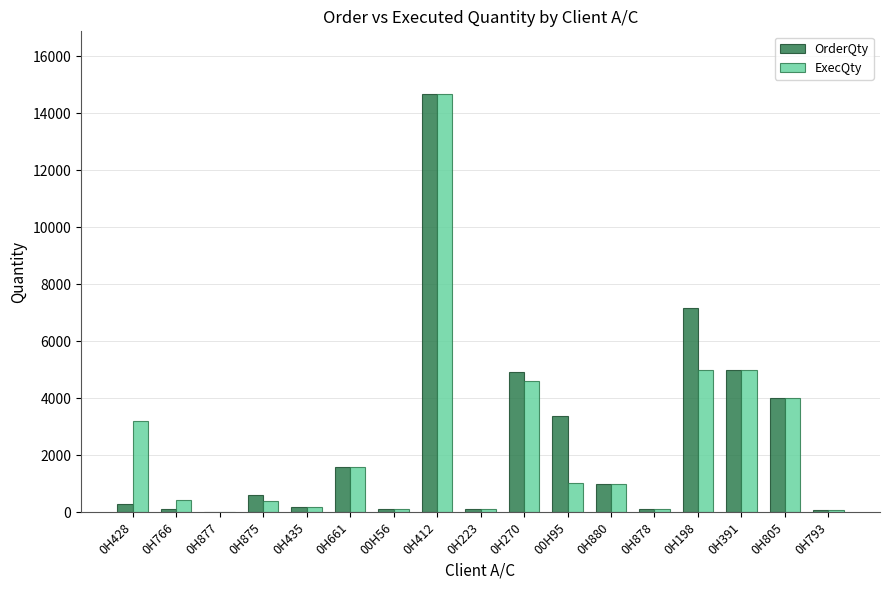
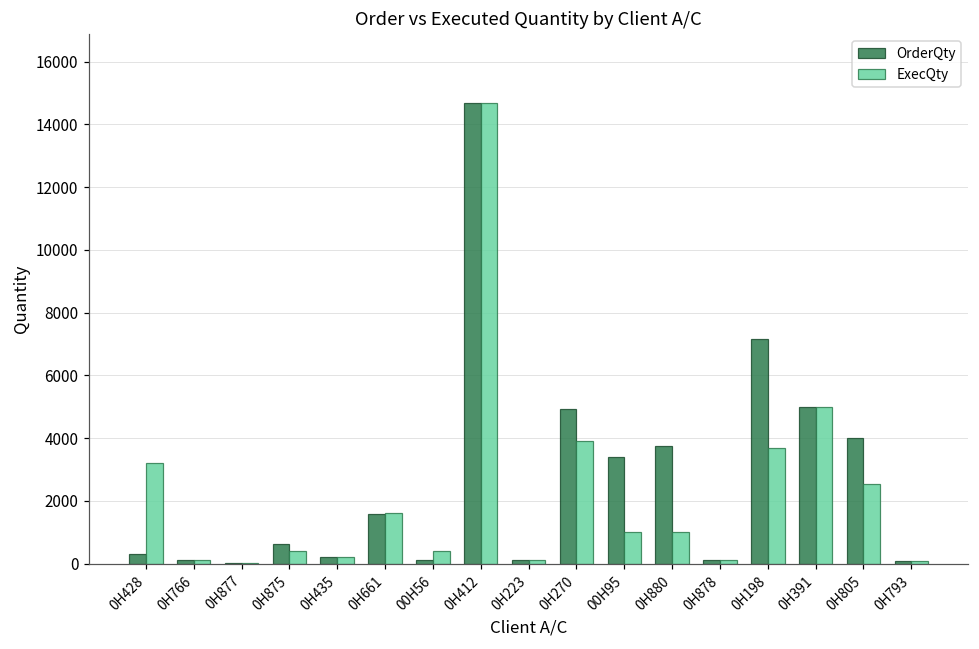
  {
    "OrderQty": {
      "0H428": 300,
      "0H766": 100,
      "0H875": 600,
      "0H435": 200,
      "0H661": 1600,
      "00H56": 100,
      "0H412": 14700,
      "0H223": 100,
      "0H270": 4900,
      "00H95": 3400,
-     "0H880": 1000,
+     "0H880": 3800,
      "0H878": 100,
      "0H198": 7200,
      "0H391": 5000,
      "0H805": 4000
    },
    "ExecQty": {
      "0H428": 3200,
-     "0H766": 400,
+     "0H766": 100,
      "0H875": 400,
      "0H435": 200,
      "0H661": 1600,
-     "00H56": 100,
+     "00H56": 400,
      "0H412": 14700,
      "0H223": 100,
-     "0H270": 4600,
+     "0H270": 3900,
      "00H95": 1000,
      "0H880": 1000,
      "0H878": 100,
-     "0H198": 5000,
+     "0H198": 3700,
      "0H391": 5000,
-     "0H805": 4000
+     "0H805": 2500
    }
  }
